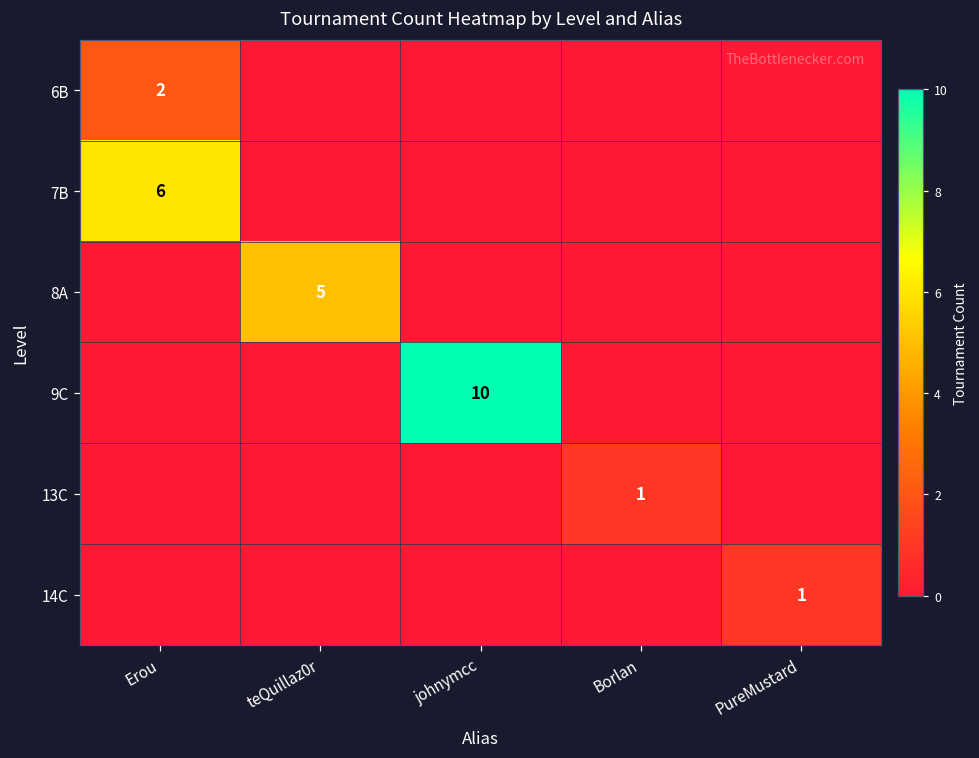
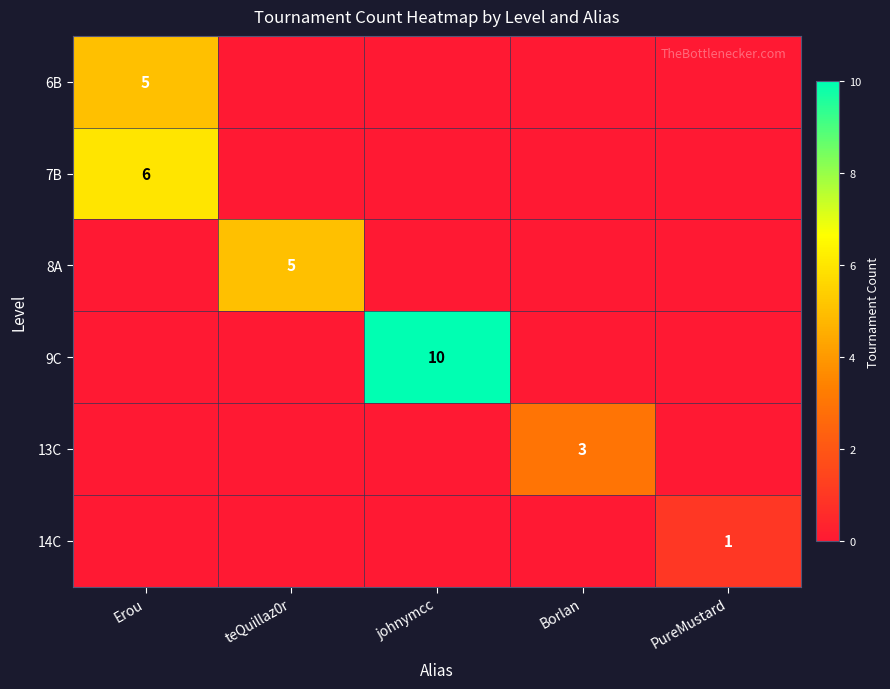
  {
    "6B": {
-     "Erou": 2
+     "Erou": 5
    },
    "7B": {
      "Erou": 6
    },
    "8A": {
      "teQuillaz0r": 5
    },
    "9C": {
      "johnymcc": 10
    },
    "13C": {
-     "Borlan": 1
+     "Borlan": 3
    },
    "14C": {
      "PureMustard": 1
    }
  }
